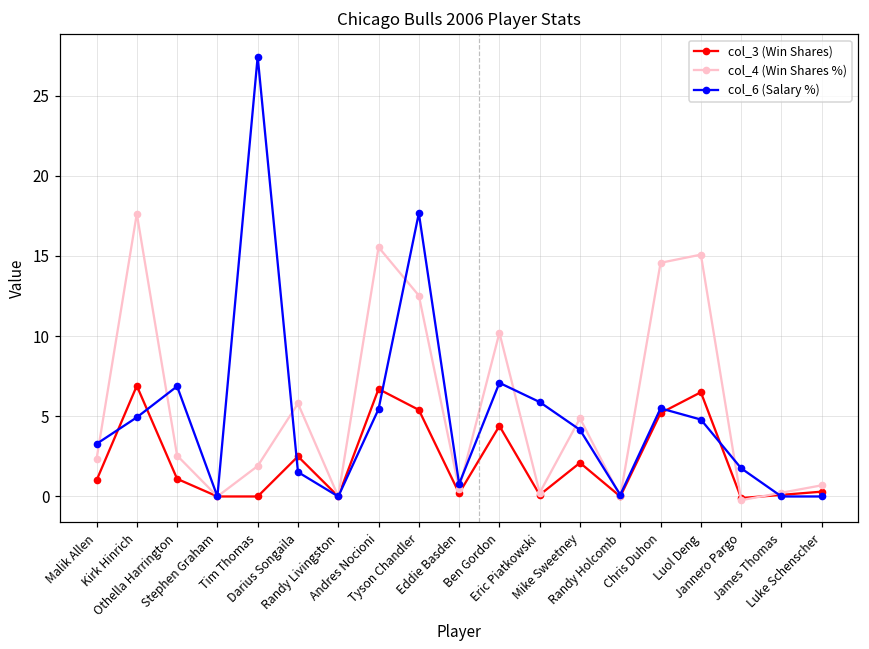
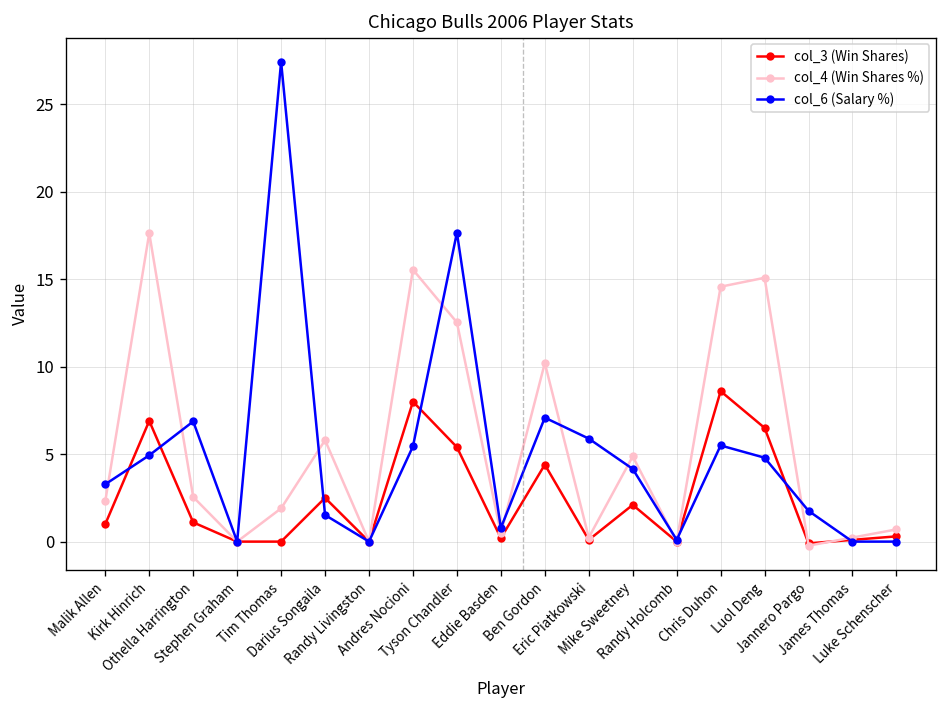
  {
    "col_3 (Win Shares)": {
      "Malik Allen": 1.0,
      "Kirk Hinrich": 6.9,
      "Othella Harrington": 1.1,
      "Tim Thomas": 0.0,
      "Darius Songaila": 2.5,
-     "Andres Nocioni": 6.7,
+     "Andres Nocioni": 8.0,
      "Tyson Chandler": 5.4,
      "Eddie Basden": 0.2,
      "Ben Gordon": 4.4,
      "Mike Sweetney": 2.1,
-     "Chris Duhon": 5.2,
+     "Chris Duhon": 8.6,
      "Luol Deng": 6.5,
      "Luke Schenscher": 0.3
    },
    "col_4 (Win Shares %)": {
      "Malik Allen": 2.3,
      "Kirk Hinrich": 17.6,
      "Othella Harrington": 2.6,
      "Tim Thomas": 1.9,
      "Darius Songaila": 5.8,
      "Andres Nocioni": 15.5,
      "Tyson Chandler": 12.5,
      "Eddie Basden": 0.5,
      "Ben Gordon": 10.2,
      "Mike Sweetney": 4.9,
      "Chris Duhon": 14.6,
      "Luol Deng": 15.1,
      "Luke Schenscher": 0.7
    },
    "col_6 (Salary %)": {
      "Malik Allen": 3.3,
      "Kirk Hinrich": 4.9,
      "Othella Harrington": 6.9,
      "Tim Thomas": 27.4,
      "Darius Songaila": 1.5,
      "Andres Nocioni": 5.4,
      "Tyson Chandler": 17.7,
      "Eddie Basden": 0.8,
      "Ben Gordon": 7.1,
      "Eric Piatkowski": 5.9,
      "Mike Sweetney": 4.2,
      "Chris Duhon": 5.5,
      "Luol Deng": 4.8,
      "Jannero Pargo": 1.8,
      "Luke Schenscher": 0.0
    }
  }
